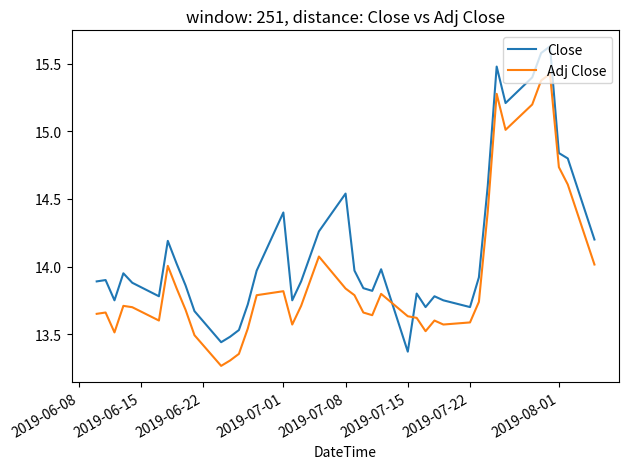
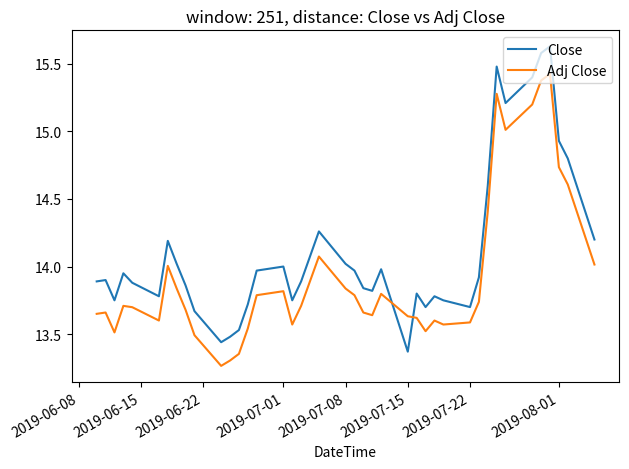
  {
    "Close": {
-     "2019-07-01": 14.4,
-     "2019-07-08": 14.54,
+     "2019-07-01": 14.0,
+     "2019-07-08": 14.02,
      "2019-07-15": 13.37,
      "2019-07-22": 13.70,
-     "2019-08-01": 14.84
+     "2019-08-01": 14.93
    },
    "Adj Close": {
      "2019-07-01": 13.82,
      "2019-07-08": 13.84,
      "2019-07-15": 13.63,
      "2019-07-22": 13.59,
      "2019-08-01": 14.74
    }
  }
